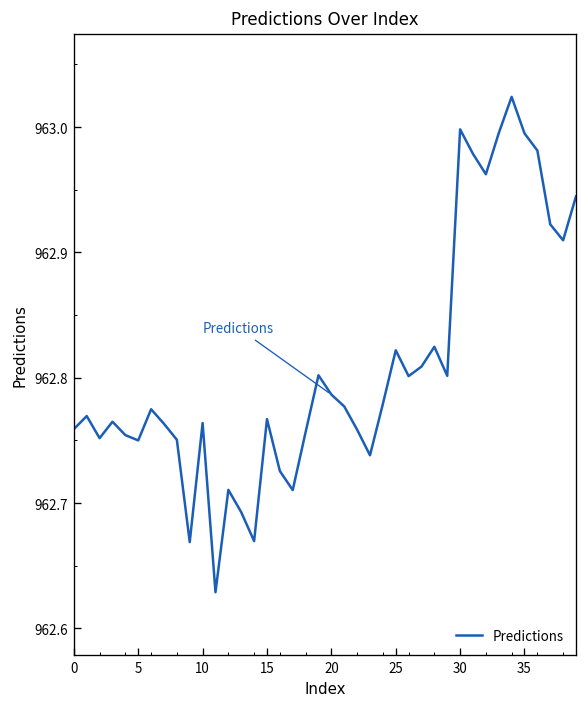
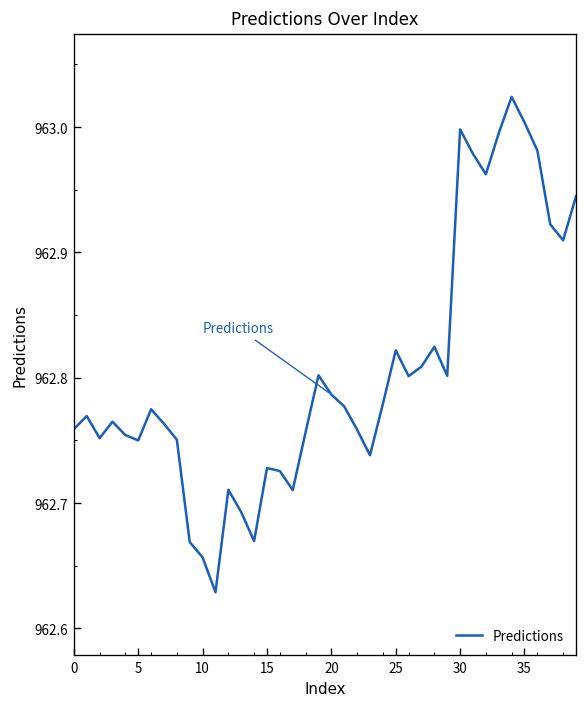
  {
    "0": 962.759,
    "5": 962.750,
-   "10": 962.764,
-   "15": 962.767,
+   "10": 962.657,
+   "15": 962.728,
    "20": 962.787,
    "25": 962.822,
    "30": 962.998,
-   "35": 962.995
+   "35": 963.004
  }
